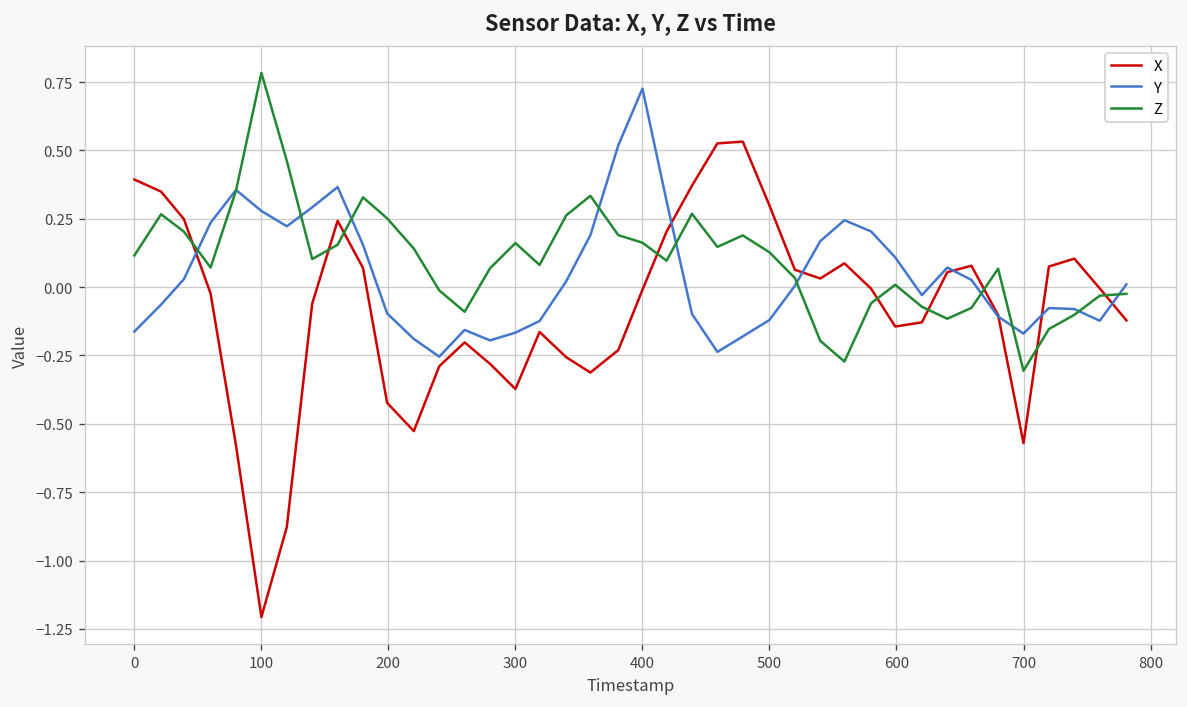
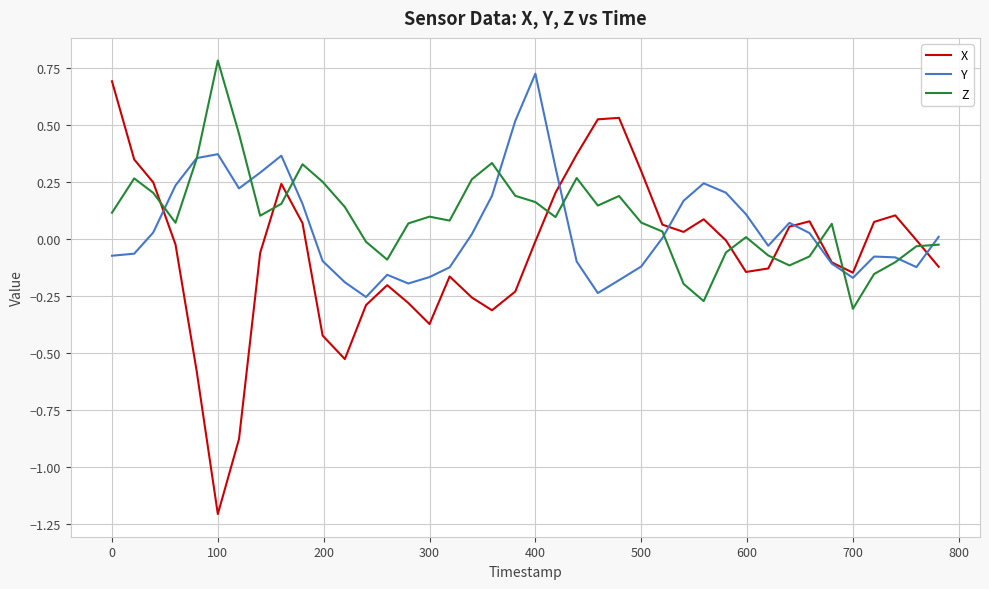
  {
    "X": {
-     "0": 0.39,
+     "0": 0.69,
      "100": -1.21,
      "300": -0.37,
      "400": -0.01,
      "500": 0.30,
-     "700": -0.57
+     "700": -0.15
    },
    "Y": {
-     "0": -0.16,
-     "100": 0.28,
+     "0": -0.07,
+     "100": 0.37,
      "300": -0.17,
      "400": 0.73,
      "500": -0.12,
      "700": -0.17
    },
    "Z": {
      "0": 0.12,
      "100": 0.78,
-     "300": 0.16,
+     "300": 0.10,
      "400": 0.16,
-     "500": 0.13,
+     "500": 0.07,
      "700": -0.31
    }
  }
